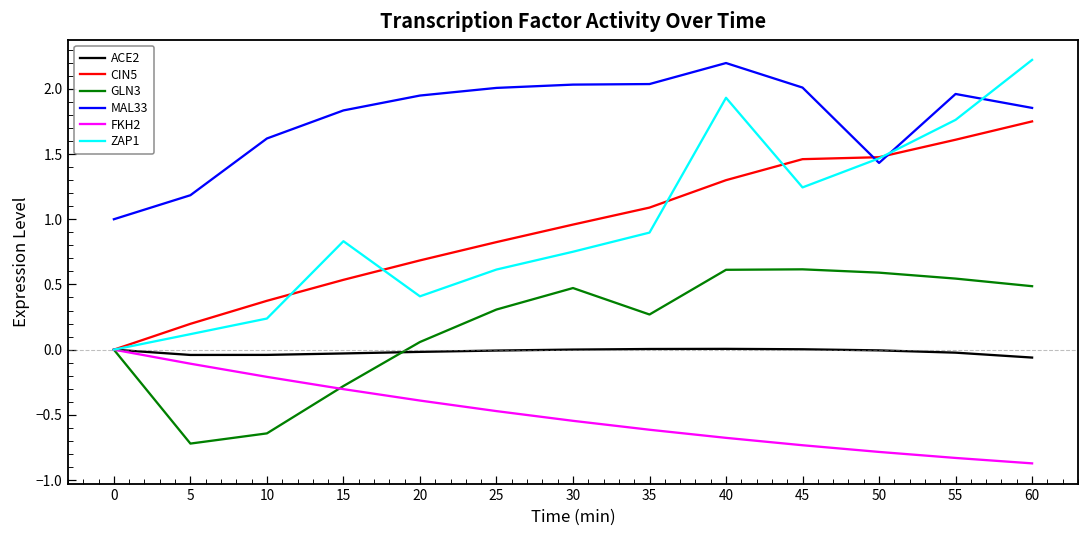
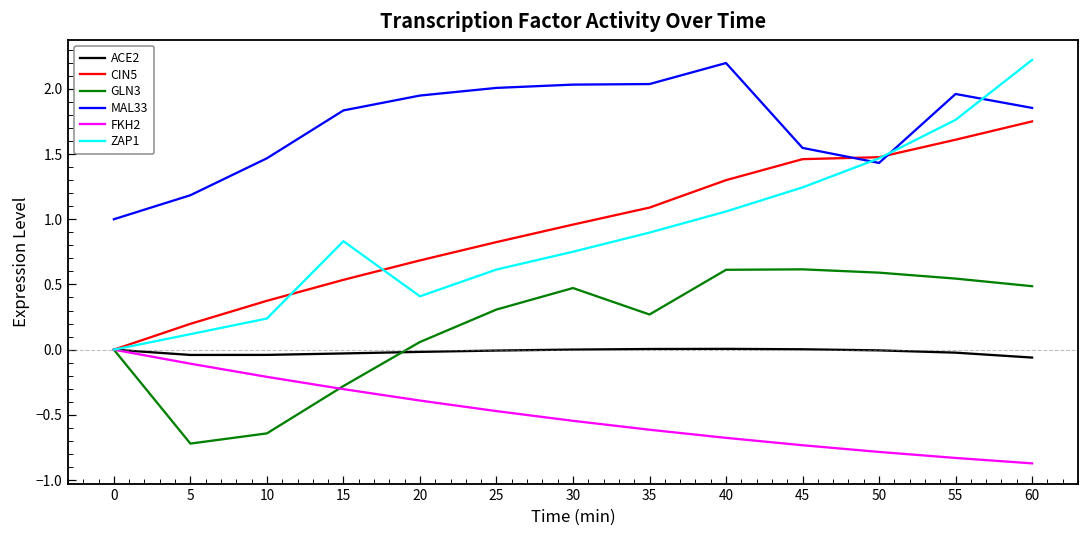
  {
    "ACE2": {
      "5": -0.04,
      "10": -0.04,
      "15": -0.03,
      "20": -0.02,
      "25": -0.01,
      "30": 0.00,
      "35": 0.01,
      "40": 0.01,
      "45": 0.00,
      "50": -0.01,
      "55": -0.02,
      "60": -0.06
    },
    "CIN5": {
      "5": 0.20,
      "10": 0.37,
      "15": 0.54,
      "20": 0.68,
      "25": 0.82,
      "30": 0.96,
      "35": 1.09,
      "40": 1.30,
      "45": 1.46,
      "55": 1.61,
      "60": 1.75
    },
    "GLN3": {
      "5": -0.72,
      "10": -0.64,
      "15": -0.28,
      "20": 0.06,
      "25": 0.31,
      "30": 0.47,
      "35": 0.27,
      "40": 0.61,
      "45": 0.62,
      "50": 0.59,
      "55": 0.54,
      "60": 0.49
    },
    "MAL33": {
      "0": 1.00,
      "5": 1.18,
-     "10": 1.62,
+     "10": 1.47,
      "15": 1.83,
      "20": 1.95,
      "25": 2.01,
      "30": 2.03,
      "35": 2.04,
      "40": 2.20,
-     "45": 2.01,
+     "45": 1.55,
      "50": 1.43,
      "55": 1.96,
      "60": 1.85
    },
    "FKH2": {
      "5": -0.11,
      "10": -0.21,
      "15": -0.30,
      "20": -0.39,
      "25": -0.47,
      "30": -0.55,
      "35": -0.61,
      "40": -0.68,
      "45": -0.73,
      "50": -0.78,
      "55": -0.83,
      "60": -0.87
    },
    "ZAP1": {
      "5": 0.12,
      "10": 0.24,
      "15": 0.83,
      "20": 0.41,
      "25": 0.61,
      "30": 0.75,
      "35": 0.90,
-     "40": 1.93,
+     "40": 1.06,
      "45": 1.24,
      "55": 1.76,
      "60": 2.22
    }
  }
